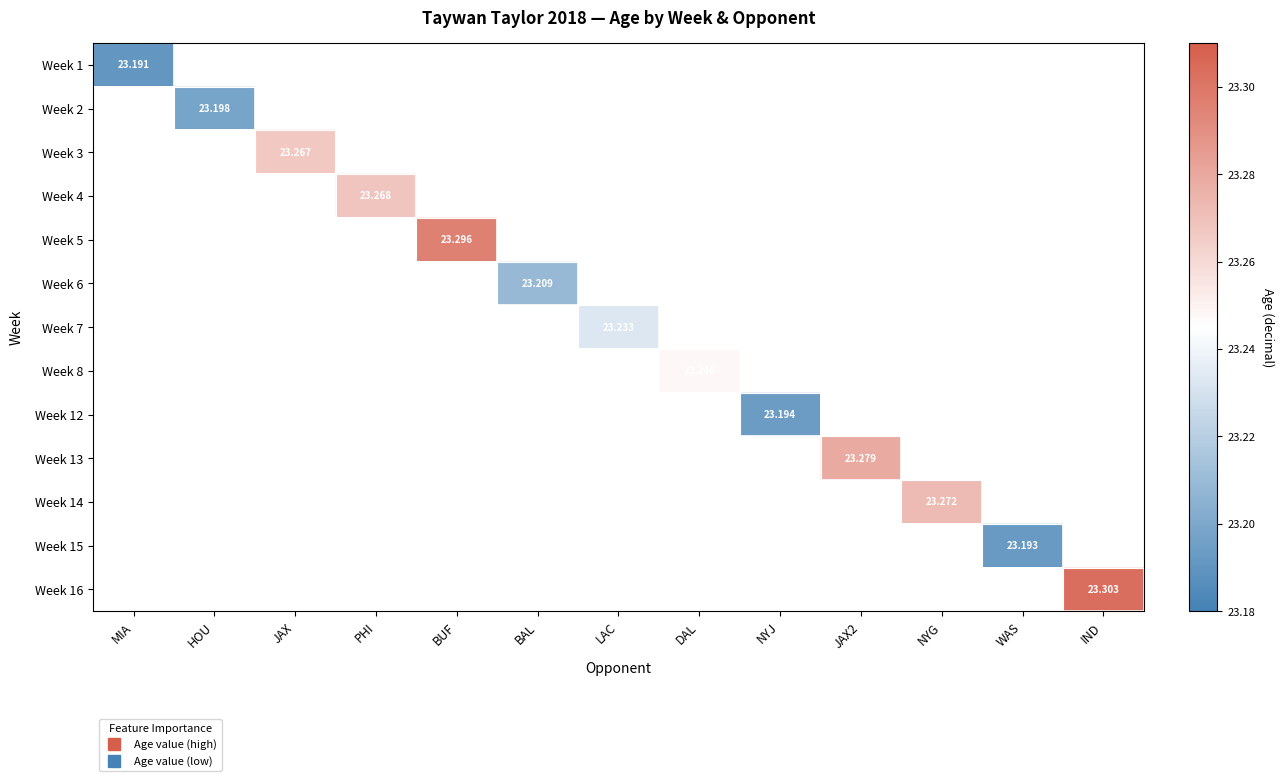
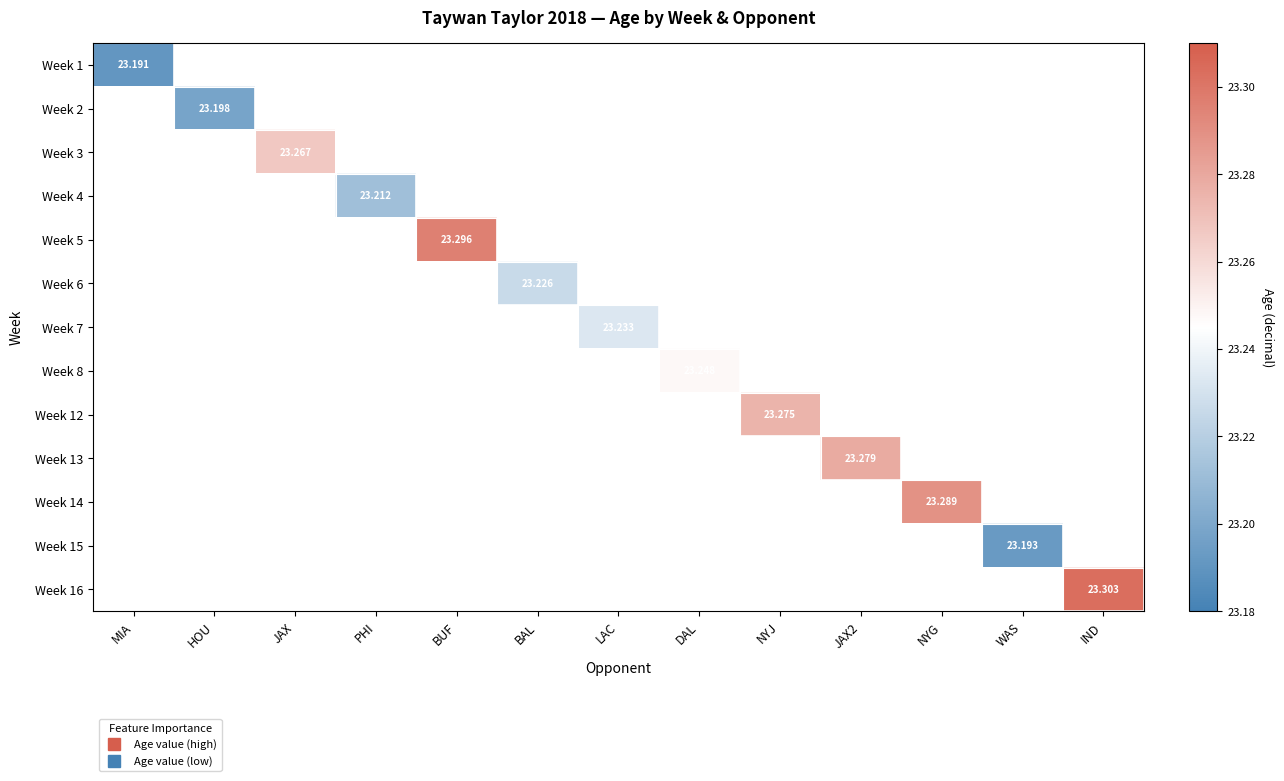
  {
    "Week 1": {
      "MIA": 23.191
    },
    "Week 2": {
      "HOU": 23.198
    },
    "Week 3": {
      "JAX": 23.267
    },
    "Week 4": {
-     "PHI": 23.268
+     "PHI": 23.212
    },
    "Week 5": {
      "BUF": 23.296
    },
    "Week 6": {
-     "BAL": 23.209
+     "BAL": 23.226
    },
    "Week 12": {
-     "NYJ": 23.194
+     "NYJ": 23.275
    },
    "Week 13": {
      "JAX2": 23.279
    },
    "Week 14": {
-     "NYG": 23.272
+     "NYG": 23.289
    },
    "Week 15": {
      "WAS": 23.193
    },
    "Week 16": {
      "IND": 23.303
    }
  }
